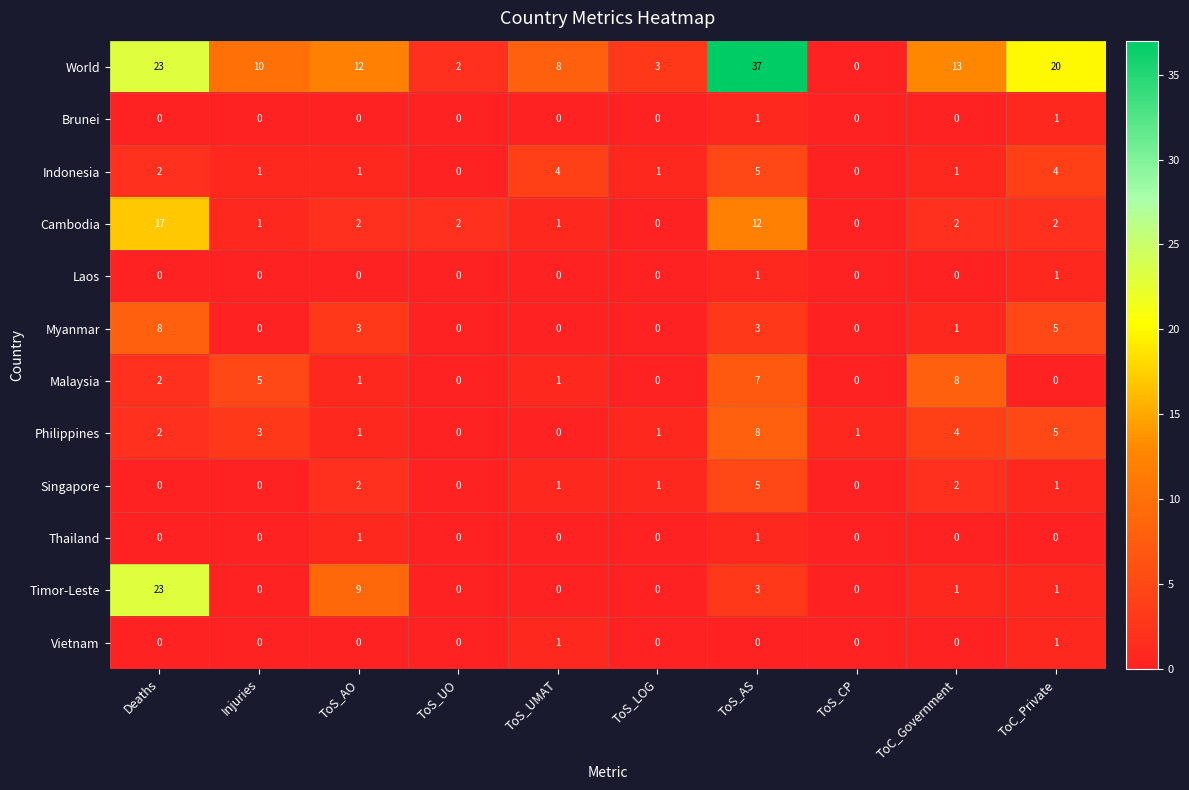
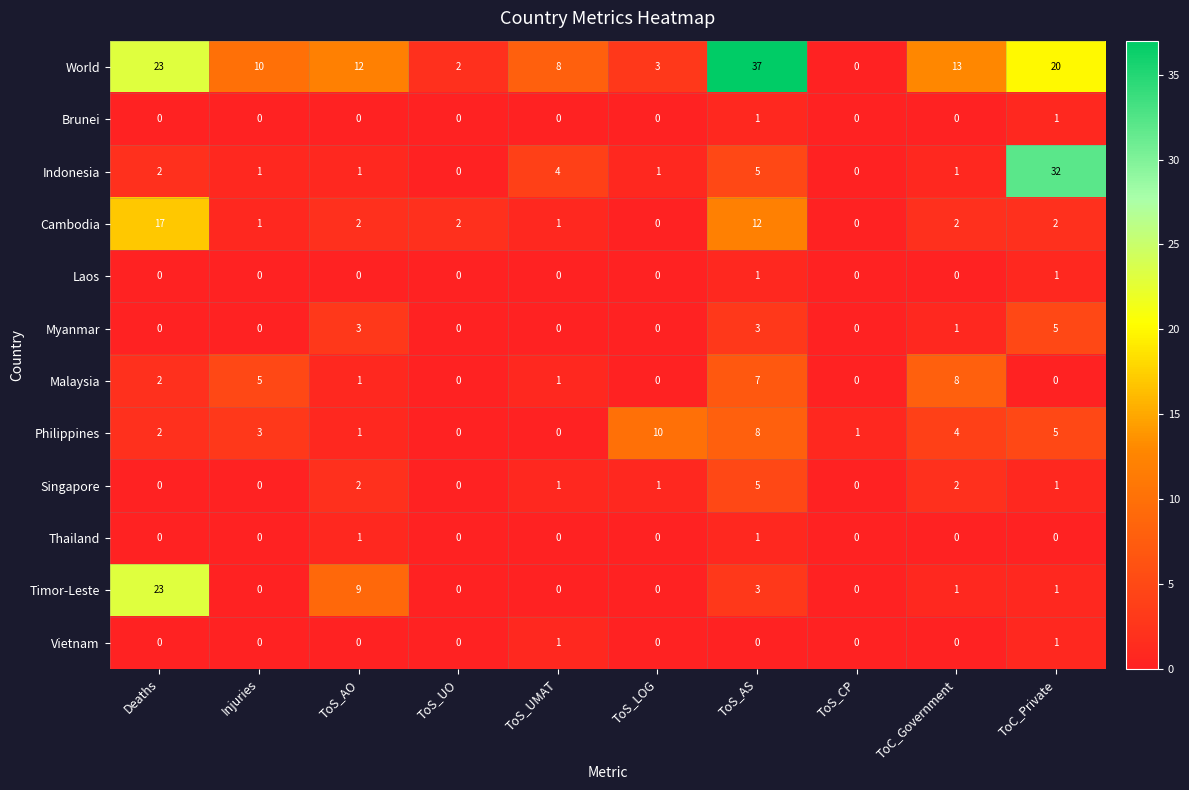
  {
    "World": {
      "Deaths": 23,
      "Injuries": 10,
      "ToS_AO": 12,
      "ToS_UO": 2,
      "ToS_UMAT": 8,
      "ToS_LOG": 3,
      "ToS_AS": 37,
      "ToS_CP": 0,
      "ToC_Government": 13,
      "ToC_Private": 20
    },
    "Brunei": {
      "Deaths": 0,
      "Injuries": 0,
      "ToS_AO": 0,
      "ToS_UO": 0,
      "ToS_UMAT": 0,
      "ToS_LOG": 0,
      "ToS_AS": 1,
      "ToS_CP": 0,
      "ToC_Government": 0,
      "ToC_Private": 1
    },
    "Indonesia": {
      "Deaths": 2,
      "Injuries": 1,
      "ToS_AO": 1,
      "ToS_UO": 0,
      "ToS_UMAT": 4,
      "ToS_LOG": 1,
      "ToS_AS": 5,
      "ToS_CP": 0,
      "ToC_Government": 1,
-     "ToC_Private": 4
+     "ToC_Private": 32
    },
    "Cambodia": {
      "Deaths": 17,
      "Injuries": 1,
      "ToS_AO": 2,
      "ToS_UO": 2,
      "ToS_UMAT": 1,
      "ToS_LOG": 0,
      "ToS_AS": 12,
      "ToS_CP": 0,
      "ToC_Government": 2,
      "ToC_Private": 2
    },
    "Laos": {
      "Deaths": 0,
      "Injuries": 0,
      "ToS_AO": 0,
      "ToS_UO": 0,
      "ToS_UMAT": 0,
      "ToS_LOG": 0,
      "ToS_AS": 1,
      "ToS_CP": 0,
      "ToC_Government": 0,
      "ToC_Private": 1
    },
    "Myanmar": {
-     "Deaths": 8,
+     "Deaths": 0,
      "Injuries": 0,
      "ToS_AO": 3,
      "ToS_UO": 0,
      "ToS_UMAT": 0,
      "ToS_LOG": 0,
      "ToS_AS": 3,
      "ToS_CP": 0,
      "ToC_Government": 1,
      "ToC_Private": 5
    },
    "Malaysia": {
      "Deaths": 2,
      "Injuries": 5,
      "ToS_AO": 1,
      "ToS_UO": 0,
      "ToS_UMAT": 1,
      "ToS_LOG": 0,
      "ToS_AS": 7,
      "ToS_CP": 0,
      "ToC_Government": 8,
      "ToC_Private": 0
    },
    "Philippines": {
      "Deaths": 2,
      "Injuries": 3,
      "ToS_AO": 1,
      "ToS_UO": 0,
      "ToS_UMAT": 0,
-     "ToS_LOG": 1,
+     "ToS_LOG": 10,
      "ToS_AS": 8,
      "ToS_CP": 1,
      "ToC_Government": 4,
      "ToC_Private": 5
    },
    "Singapore": {
      "Deaths": 0,
      "Injuries": 0,
      "ToS_AO": 2,
      "ToS_UO": 0,
      "ToS_UMAT": 1,
      "ToS_LOG": 1,
      "ToS_AS": 5,
      "ToS_CP": 0,
      "ToC_Government": 2,
      "ToC_Private": 1
    },
    "Thailand": {
      "Deaths": 0,
      "Injuries": 0,
      "ToS_AO": 1,
      "ToS_UO": 0,
      "ToS_UMAT": 0,
      "ToS_LOG": 0,
      "ToS_AS": 1,
      "ToS_CP": 0,
      "ToC_Government": 0,
      "ToC_Private": 0
    },
    "Timor-Leste": {
      "Deaths": 23,
      "Injuries": 0,
      "ToS_AO": 9,
      "ToS_UO": 0,
      "ToS_UMAT": 0,
      "ToS_LOG": 0,
      "ToS_AS": 3,
      "ToS_CP": 0,
      "ToC_Government": 1,
      "ToC_Private": 1
    },
    "Vietnam": {
      "Deaths": 0,
      "Injuries": 0,
      "ToS_AO": 0,
      "ToS_UO": 0,
      "ToS_UMAT": 1,
      "ToS_LOG": 0,
      "ToS_AS": 0,
      "ToS_CP": 0,
      "ToC_Government": 0,
      "ToC_Private": 1
    }
  }
